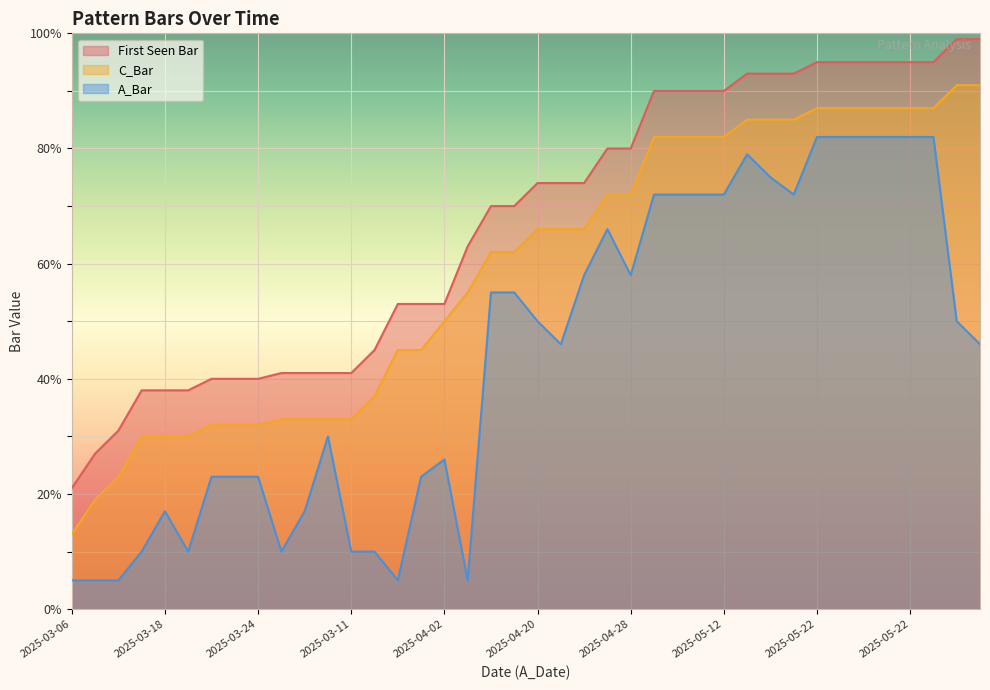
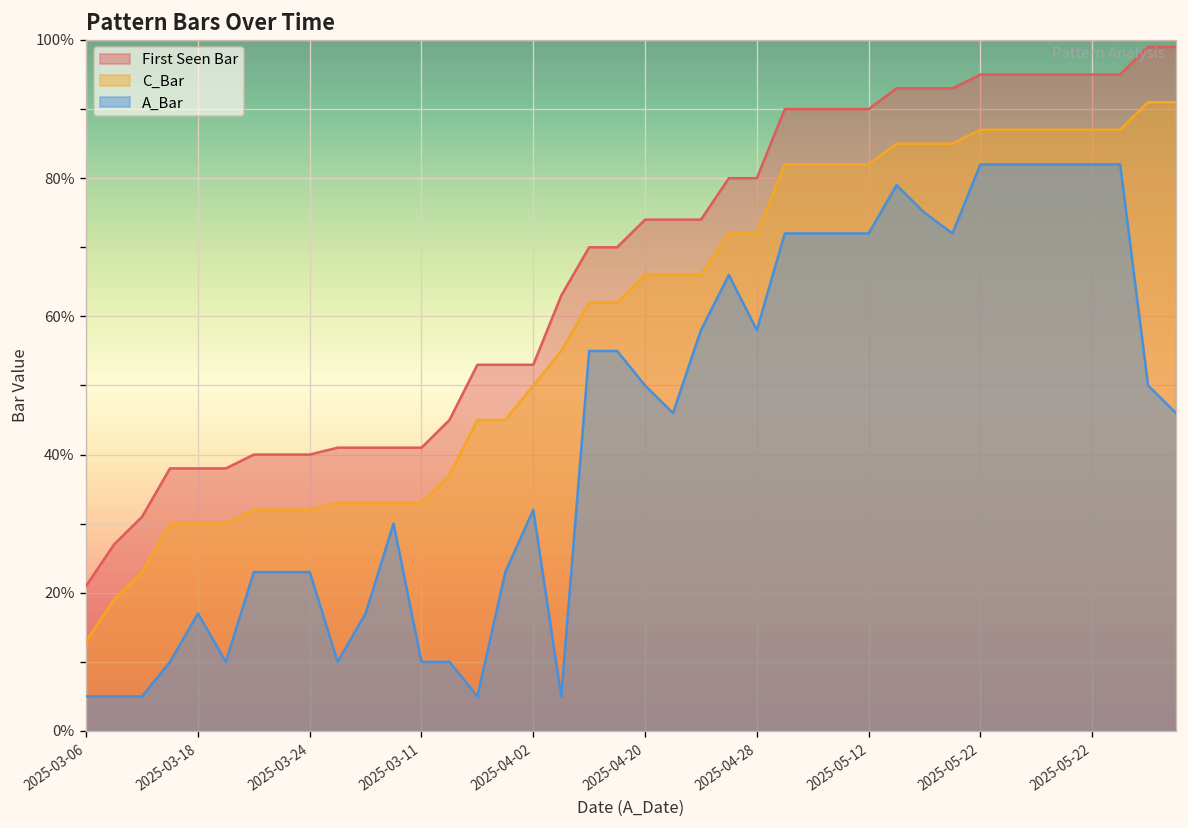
  {
    "First Seen Bar": {
      "2025-04-02": "53%"
    },
    "C_Bar": {
      "2025-04-02": "50%"
    },
    "A_Bar": {
-     "2025-04-02": "26%"
+     "2025-04-02": "32%"
    }
  }
